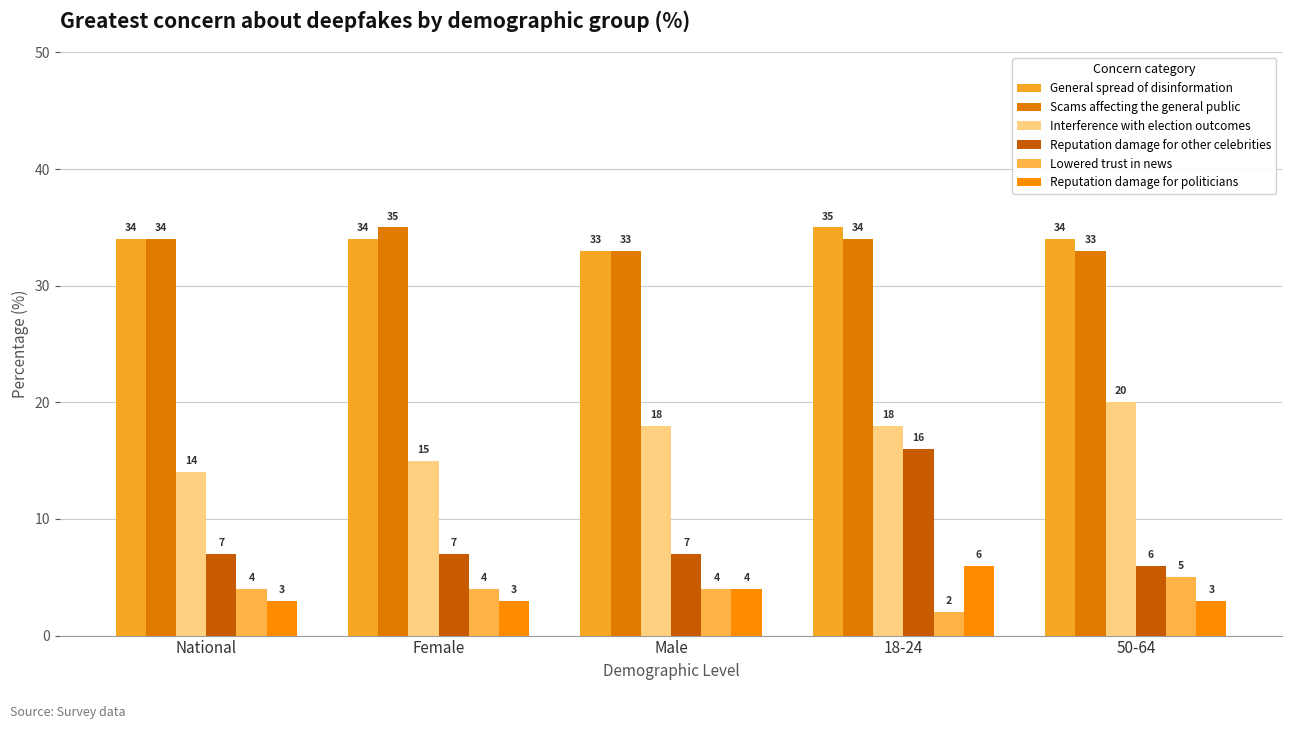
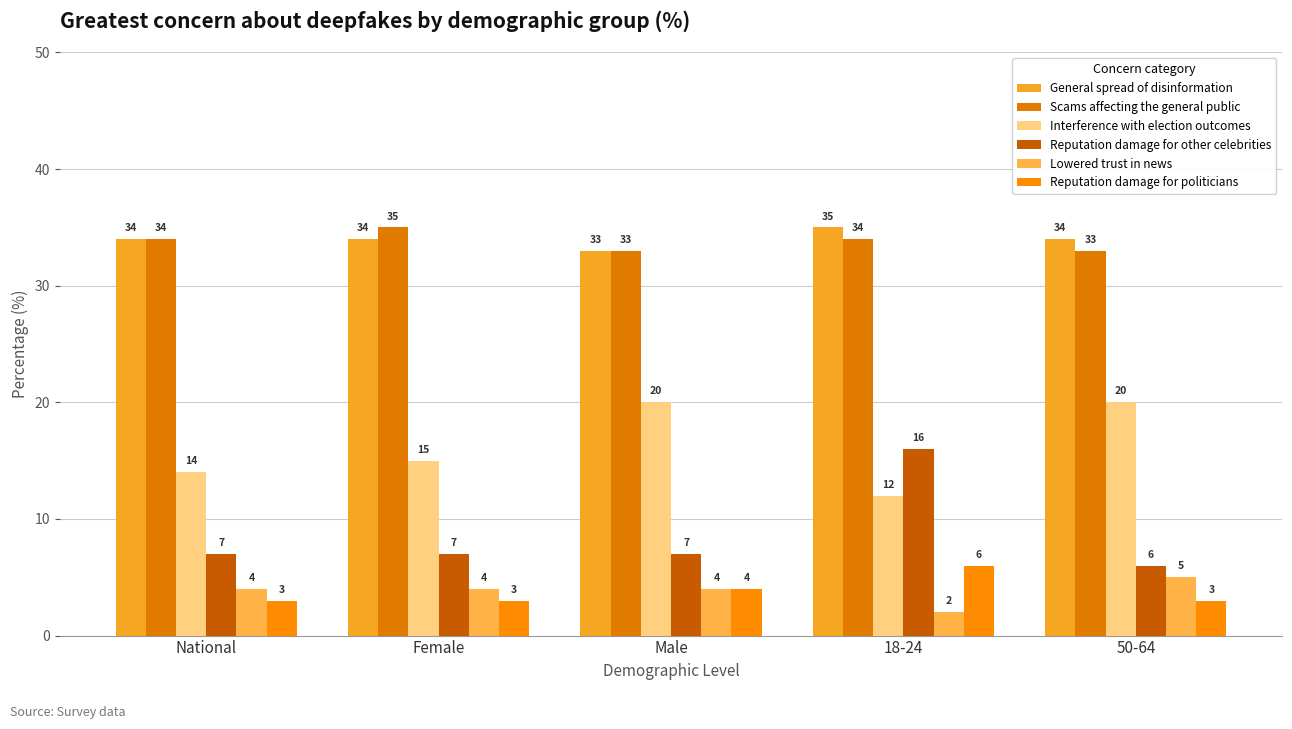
  {
    "Interference with election outcomes": {
      "National": 14,
      "Female": 15,
-     "Male": 18,
-     "18-24": 18,
+     "Male": 20,
+     "18-24": 12,
      "50-64": 20
    }
  }
